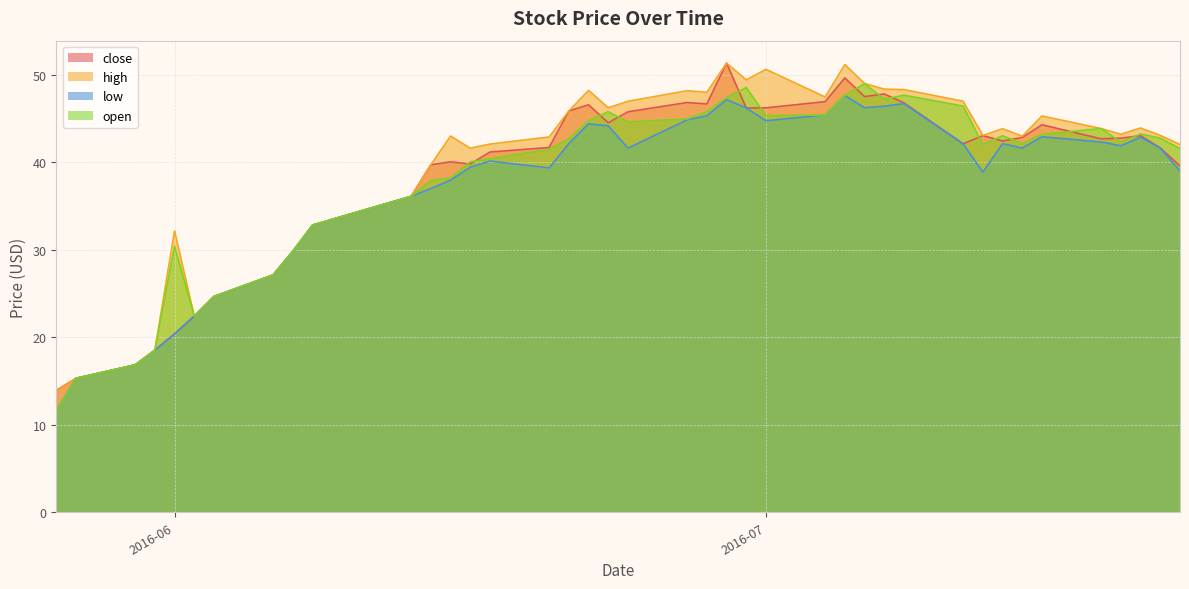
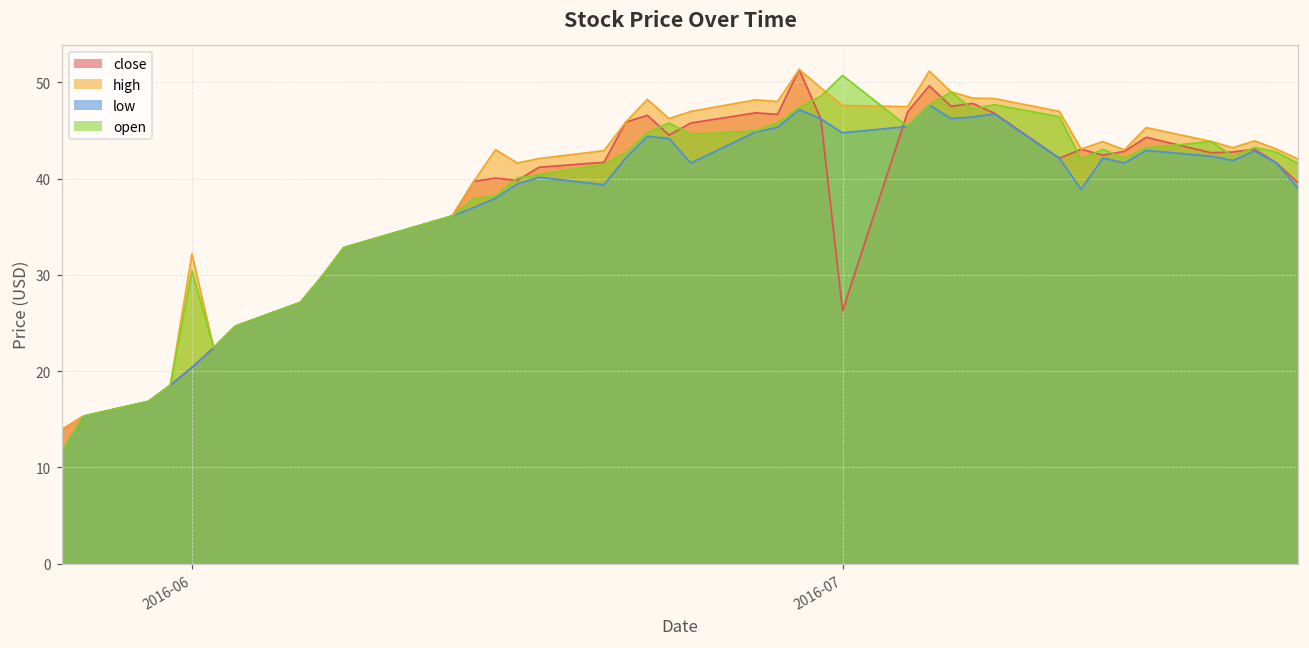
  {
    "close": {
-     "2016-07": 46
+     "2016-07": 26
    },
    "high": {
      "2016-06": 32,
-     "2016-07": 51
+     "2016-07": 48
    },
    "low": {
      "2016-07": 45
    },
    "open": {
      "2016-06": 30,
-     "2016-07": 45
+     "2016-07": 51
    }
  }
